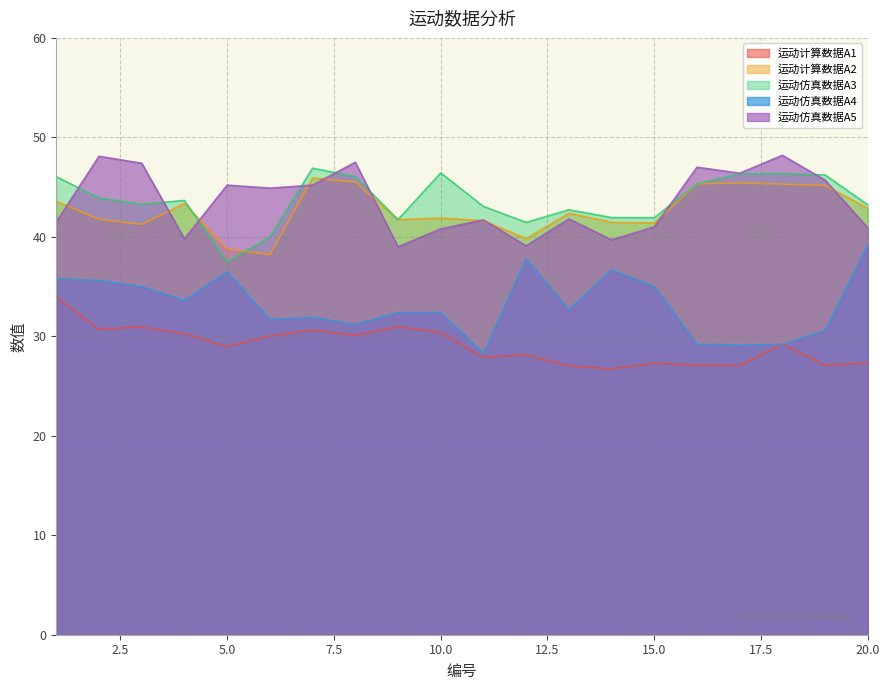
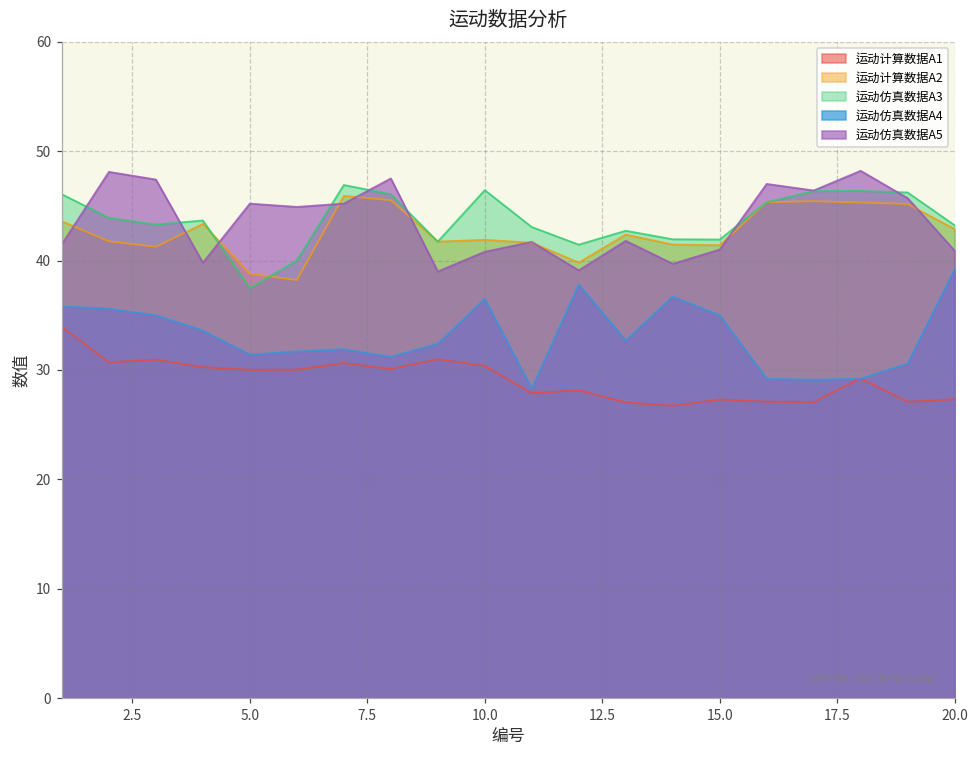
  {
    "运动计算数据A1": {
-     "5.0": 29,
+     "5.0": 30,
      "10.0": 30,
      "15.0": 27,
      "20.0": 27
    },
    "运动计算数据A2": {
      "5.0": 39,
      "10.0": 42,
      "15.0": 41,
      "20.0": 43
    },
    "运动仿真数据A3": {
      "5.0": 37,
      "10.0": 46,
      "15.0": 42,
      "20.0": 43
    },
    "运动仿真数据A4": {
-     "5.0": 37,
-     "10.0": 32,
+     "5.0": 31,
+     "10.0": 37,
      "15.0": 35,
      "20.0": 39
    },
    "运动仿真数据A5": {
      "5.0": 45,
      "10.0": 41,
      "15.0": 41,
      "20.0": 41
    }
  }
